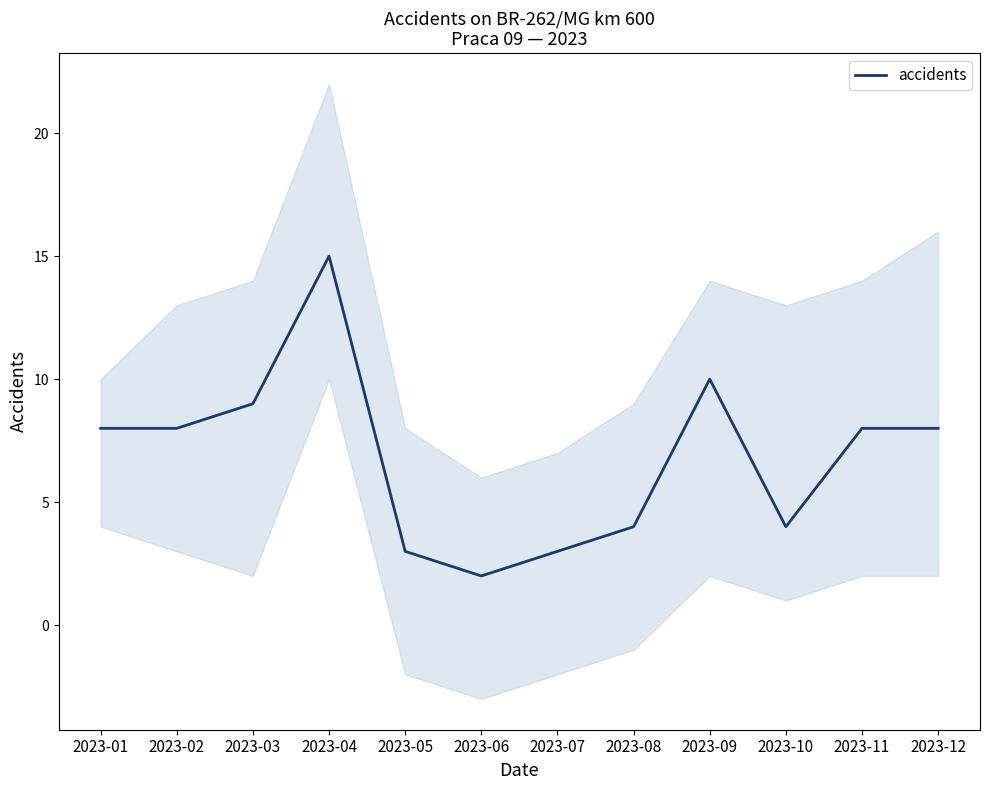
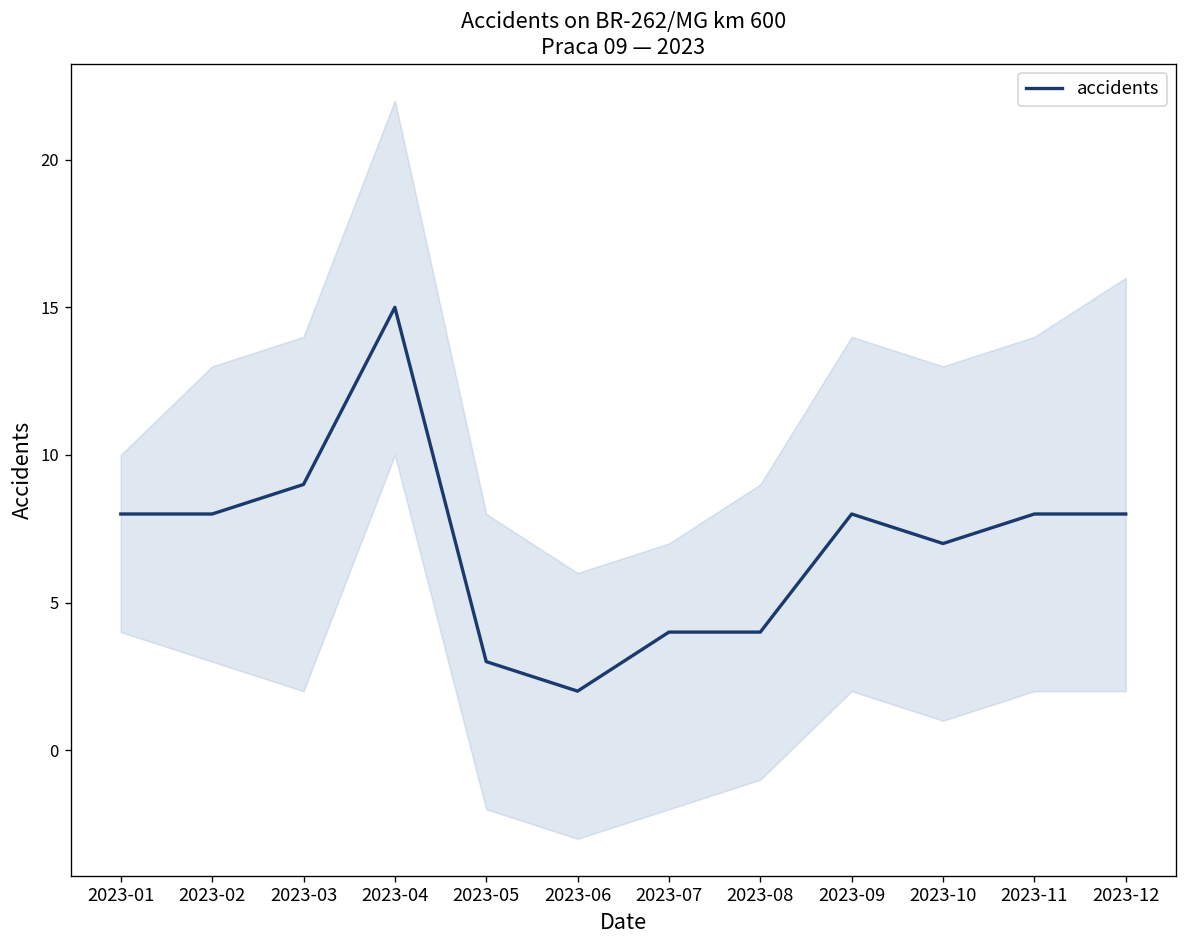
  {
    "accidents": {
      "2023-01": 8,
      "2023-02": 8,
      "2023-03": 9,
      "2023-04": 15,
      "2023-05": 3,
      "2023-06": 2,
-     "2023-07": 3,
+     "2023-07": 4,
      "2023-08": 4,
-     "2023-09": 10,
-     "2023-10": 4,
+     "2023-09": 8,
+     "2023-10": 7,
      "2023-11": 8,
      "2023-12": 8
    }
  }
